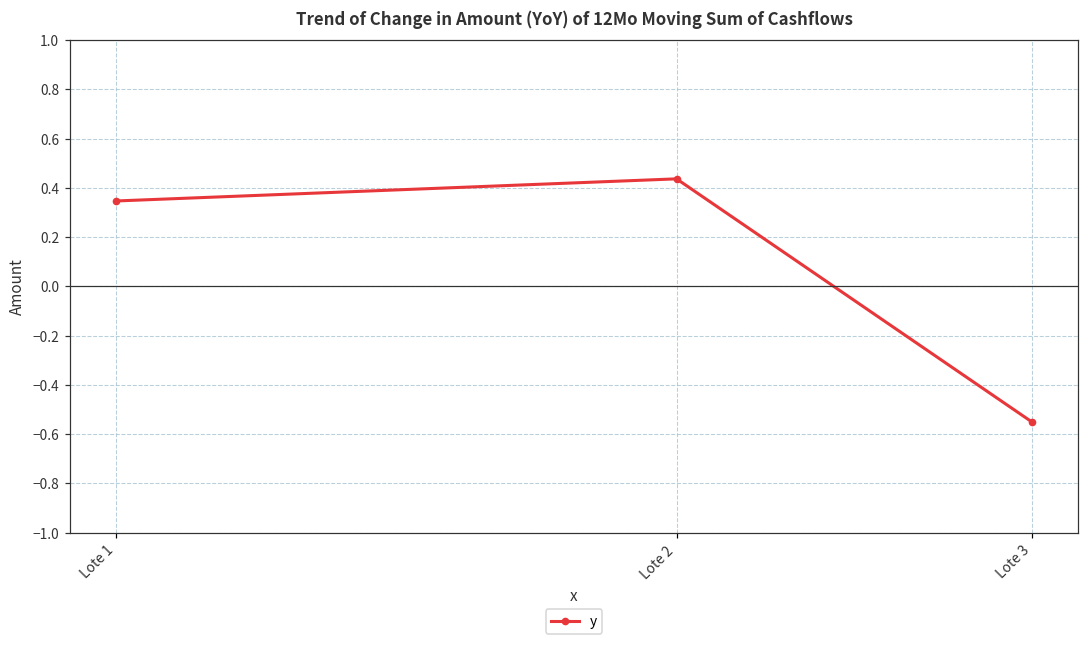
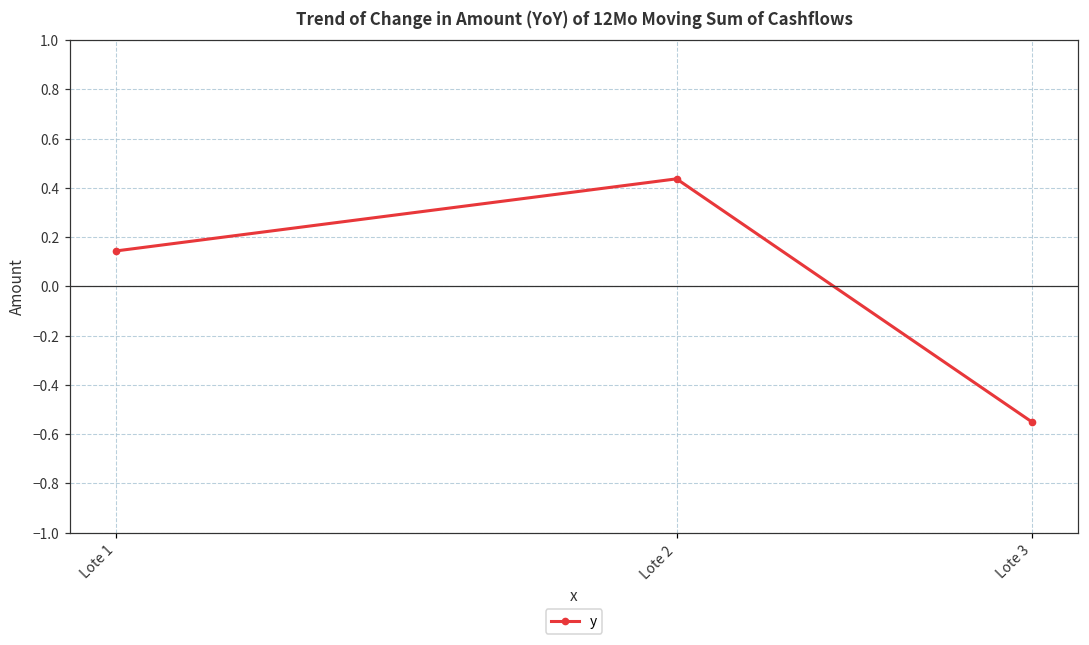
  {
-   "Lote 1": 0.35,
+   "Lote 1": 0.14,
    "Lote 2": 0.44,
    "Lote 3": -0.55
  }
